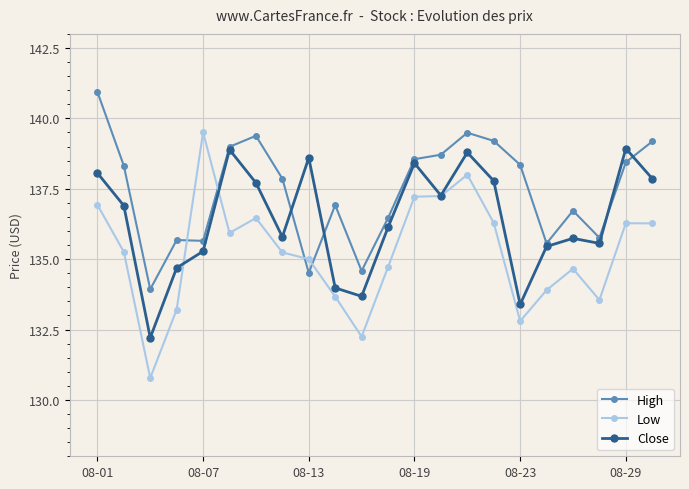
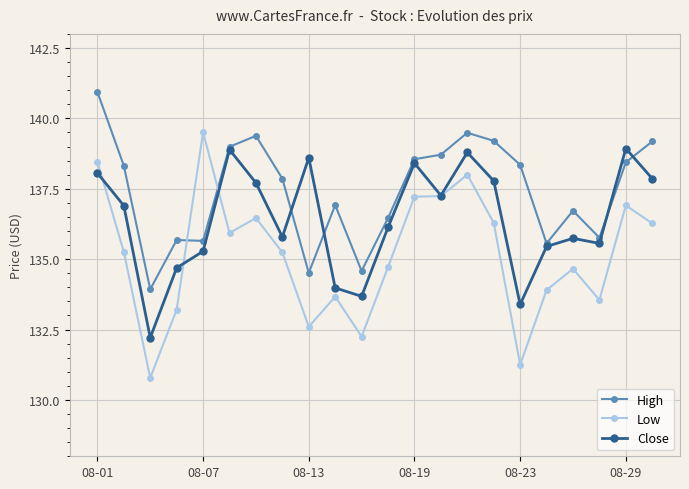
  {
    "High": {
      "08-01": 140.9,
      "08-07": 135.6,
      "08-13": 134.5,
      "08-19": 138.6,
      "08-23": 138.4,
      "08-29": 138.4
    },
    "Low": {
-     "08-01": 136.9,
+     "08-01": 138.5,
      "08-07": 139.5,
-     "08-13": 135.0,
+     "08-13": 132.6,
      "08-19": 137.2,
-     "08-23": 132.8,
-     "08-29": 136.3
+     "08-23": 131.3,
+     "08-29": 136.9
    },
    "Close": {
      "08-01": 138.1,
      "08-07": 135.3,
      "08-13": 138.6,
      "08-19": 138.4,
      "08-23": 133.4,
      "08-29": 138.9
    }
  }
